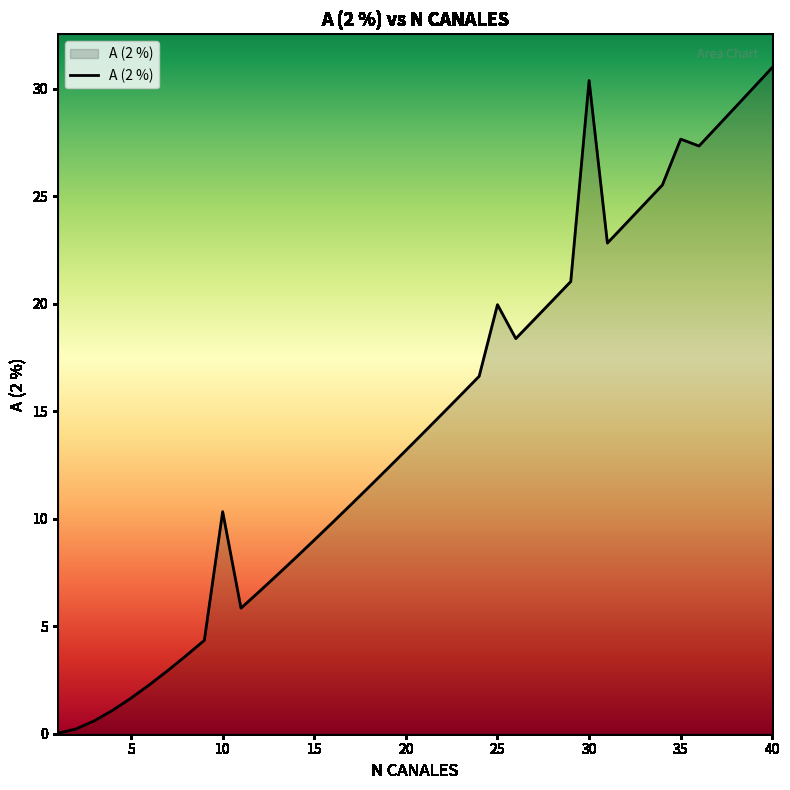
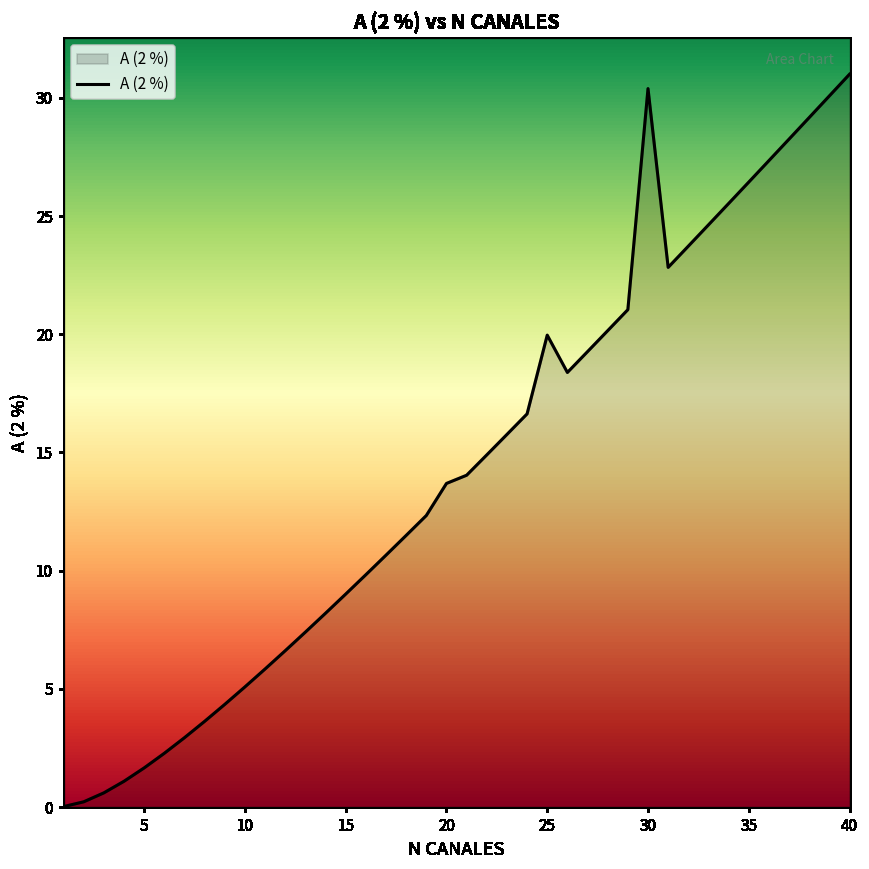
  {
    "5": 1.7,
-   "10": 10.3,
+   "10": 5.1,
    "15": 9.0,
-   "20": 13.2,
+   "20": 13.7,
    "25": 20.0,
    "30": 30.4,
-   "35": 27.7,
+   "35": 26.4,
    "40": 31.0
  }
